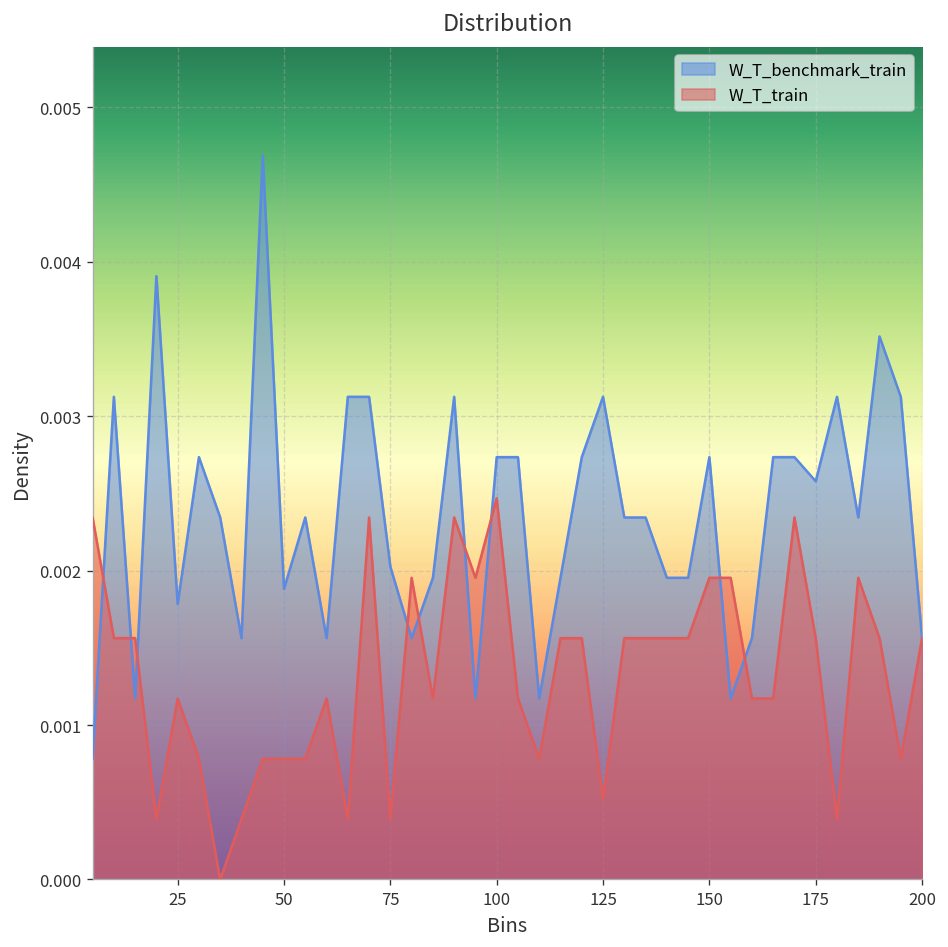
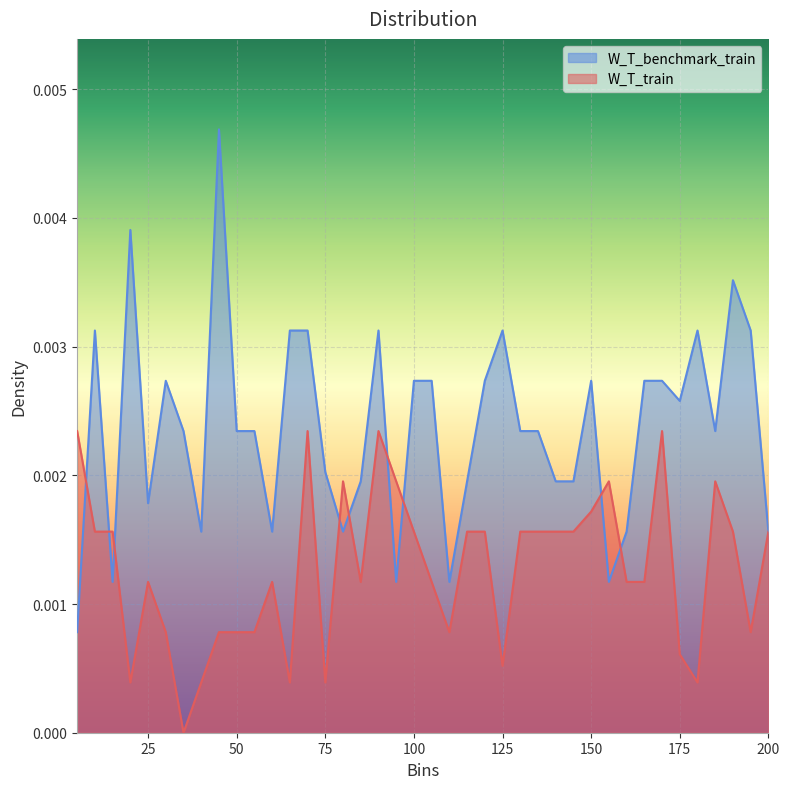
  {
    "W_T_benchmark_train": {
      "25": 0.00178,
-     "50": 0.00188,
+     "50": 0.00234,
      "75": 0.00202,
      "100": 0.00273,
      "125": 0.00313,
      "150": 0.00273,
      "175": 0.00258
    },
    "W_T_train": {
      "25": 0.00117,
      "50": 0.00078,
      "75": 0.00039,
-     "100": 0.00247,
+     "100": 0.00156,
      "125": 0.00052,
-     "150": 0.00195,
-     "175": 0.00156
+     "150": 0.00172,
+     "175": 0.00061
    }
  }
